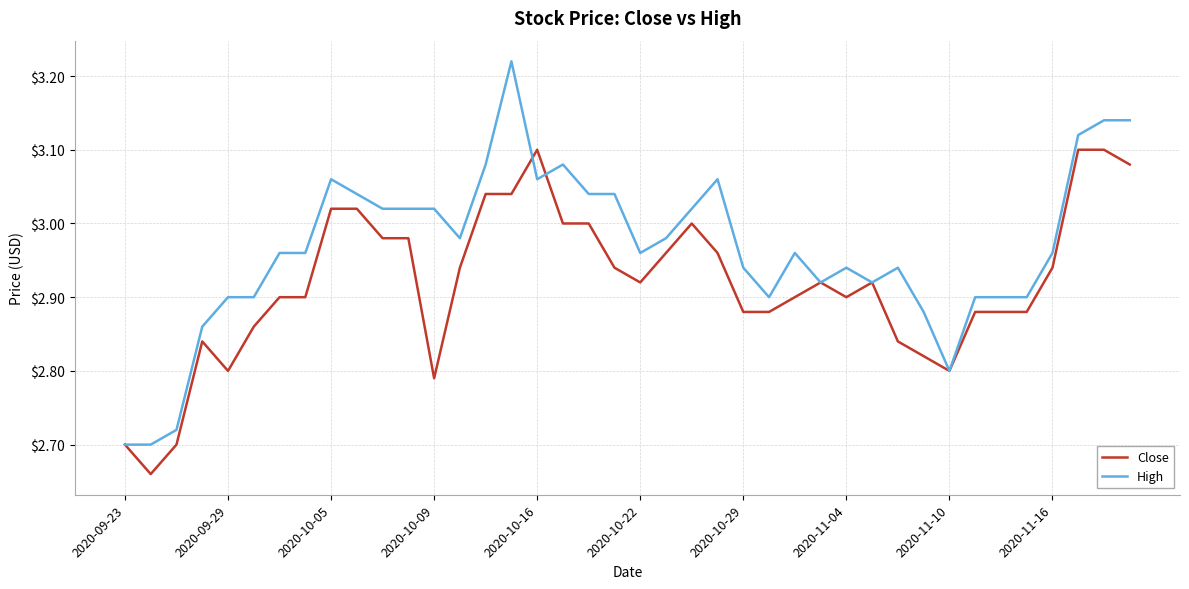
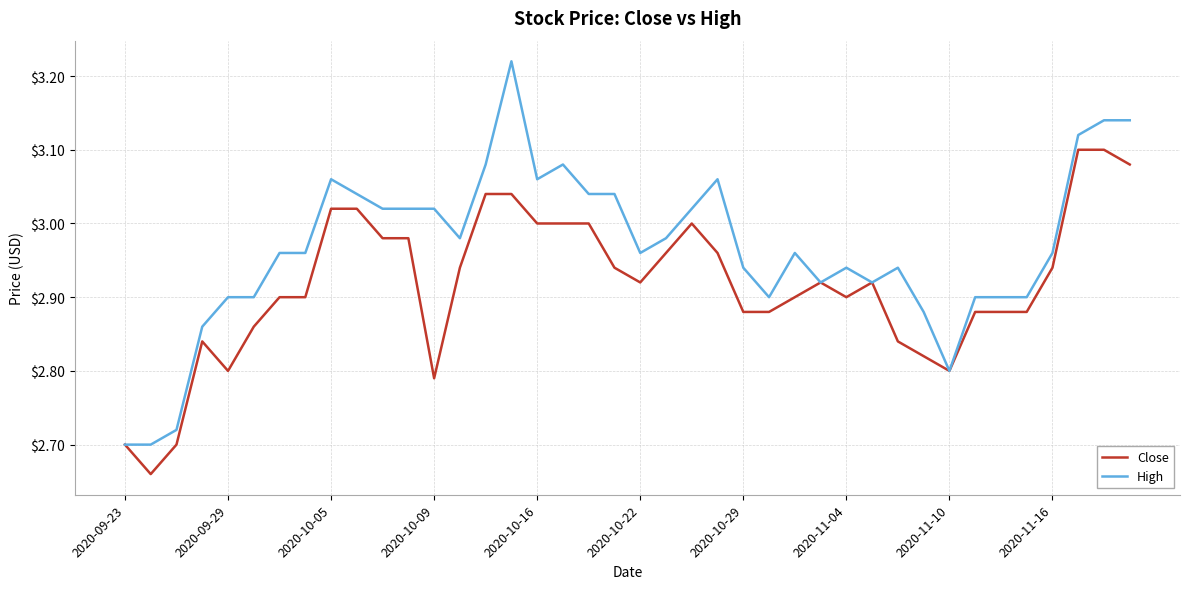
  {
    "Close": {
      "2020-09-29": "$2.8",
      "2020-10-05": "$3.02",
      "2020-10-09": "$2.79",
-     "2020-10-16": "$3.1",
+     "2020-10-16": "$3.0",
      "2020-10-22": "$2.92",
      "2020-10-29": "$2.88",
      "2020-11-04": "$2.9",
      "2020-11-16": "$2.94"
    },
    "High": {
      "2020-09-29": "$2.9",
      "2020-10-05": "$3.06",
      "2020-10-09": "$3.02",
      "2020-10-16": "$3.06",
      "2020-10-22": "$2.96",
      "2020-10-29": "$2.94",
      "2020-11-04": "$2.94",
      "2020-11-16": "$2.96"
    }
  }
